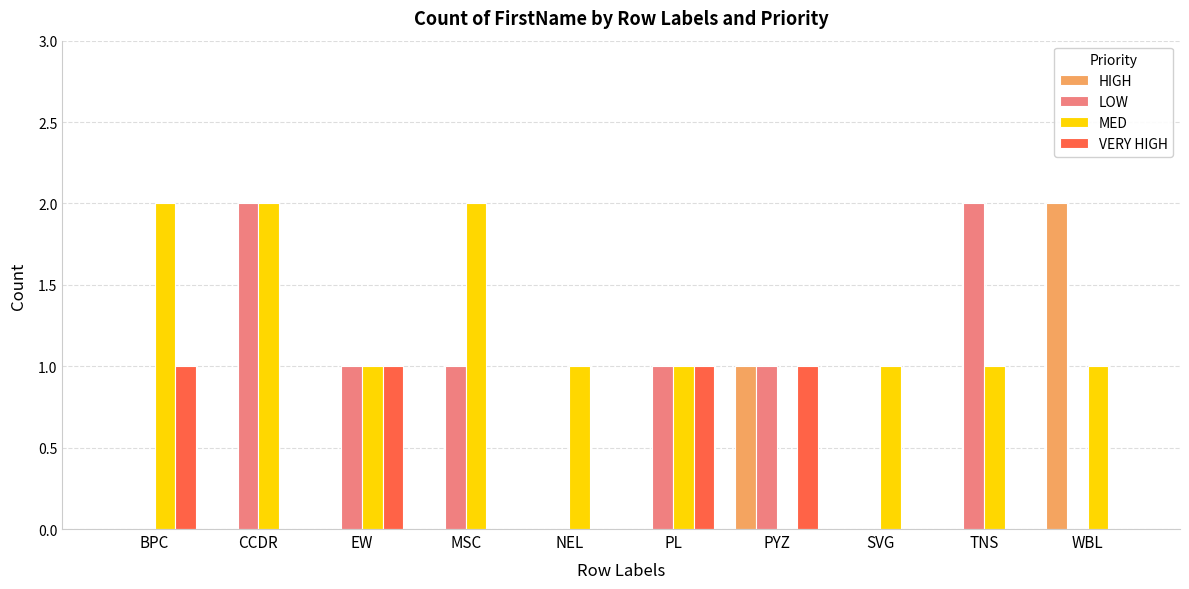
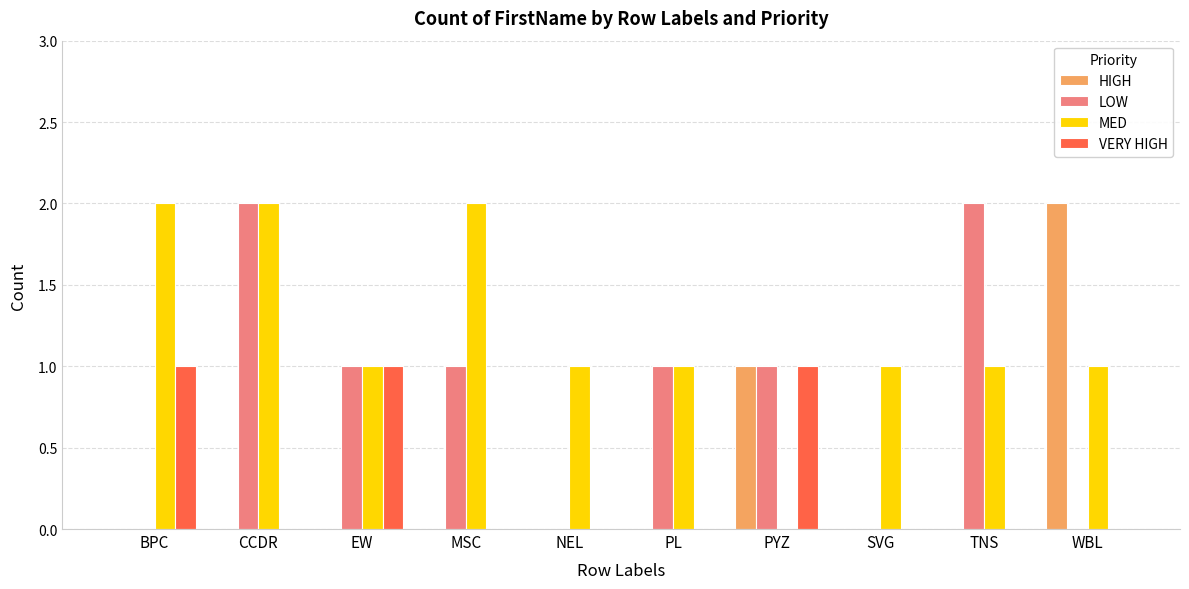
  {
    "MED": {
      "BPC": 2,
      "CCDR": 2,
      "EW": 1,
      "MSC": 2,
      "NEL": 1,
      "PL": 1,
      "PYZ": 0,
      "SVG": 1,
      "TNS": 1,
      "WBL": 1
    },
    "VERY HIGH": {
      "BPC": 1,
      "CCDR": 0,
      "EW": 1,
      "MSC": 0,
      "NEL": 0,
-     "PL": 1,
+     "PL": 0,
      "PYZ": 1,
      "SVG": 0,
      "TNS": 0,
      "WBL": 0
    }
  }
